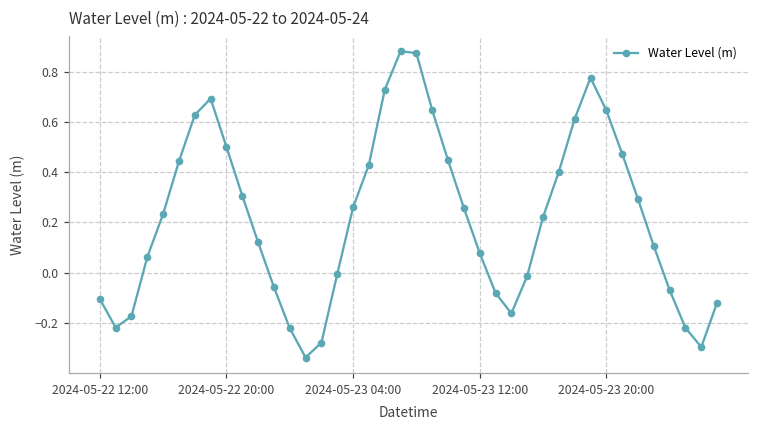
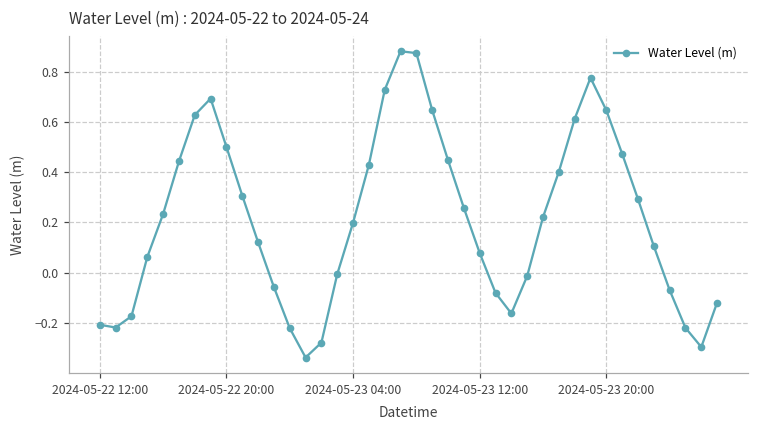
  {
-   "2024-05-22 12:00": -0.11,
+   "2024-05-22 12:00": -0.21,
    "2024-05-22 20:00": 0.50,
-   "2024-05-23 04:00": 0.26,
+   "2024-05-23 04:00": 0.20,
    "2024-05-23 12:00": 0.08,
    "2024-05-23 20:00": 0.65
  }
